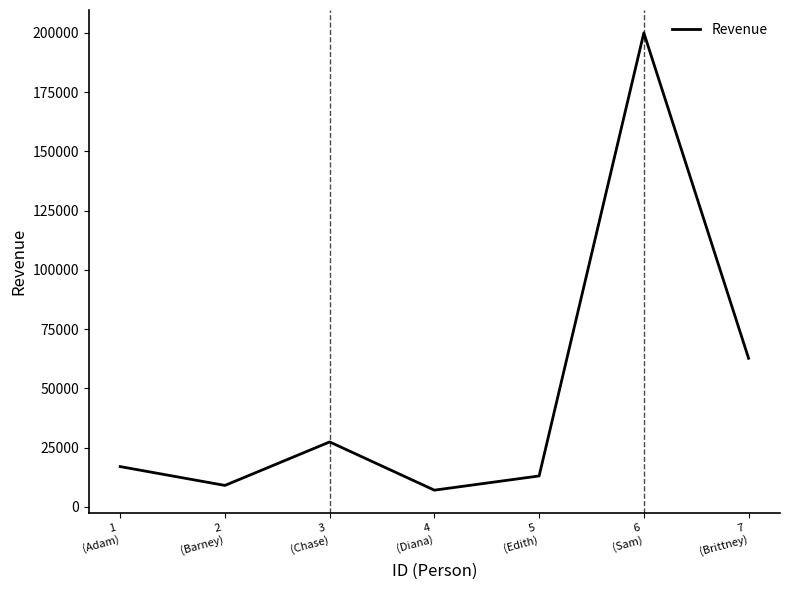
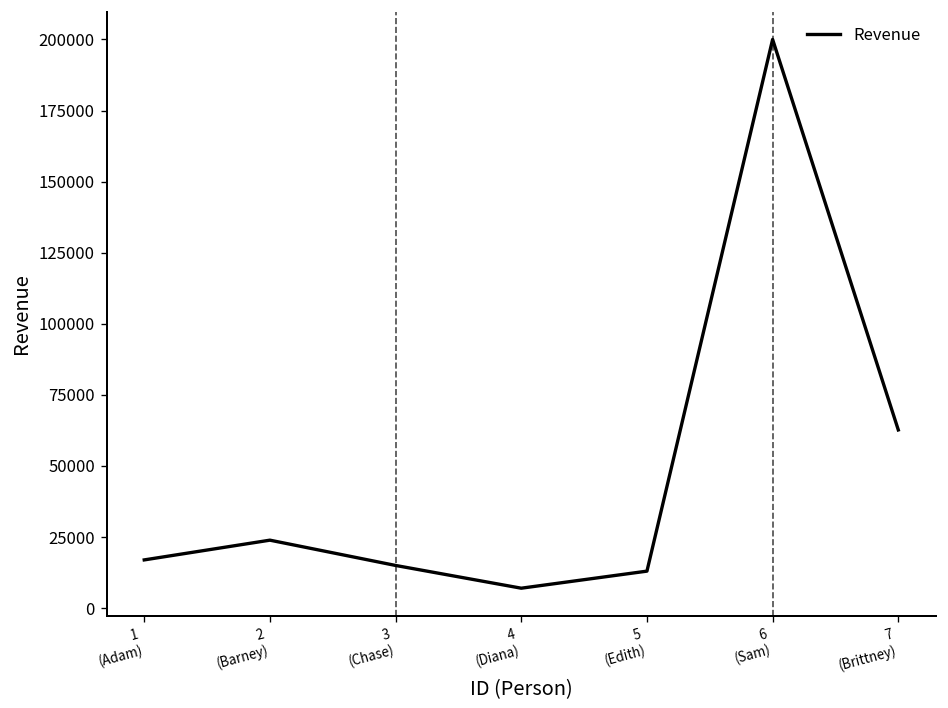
  {
    "1 (Adam)": 17000,
-   "2 (Barney)": 9000,
-   "3 (Chase)": 27000,
+   "2 (Barney)": 24000,
+   "3 (Chase)": 15000,
    "4 (Diana)": 7000,
    "5 (Edith)": 13000,
    "6 (Sam)": 200000,
    "7 (Brittney)": 63000
  }
